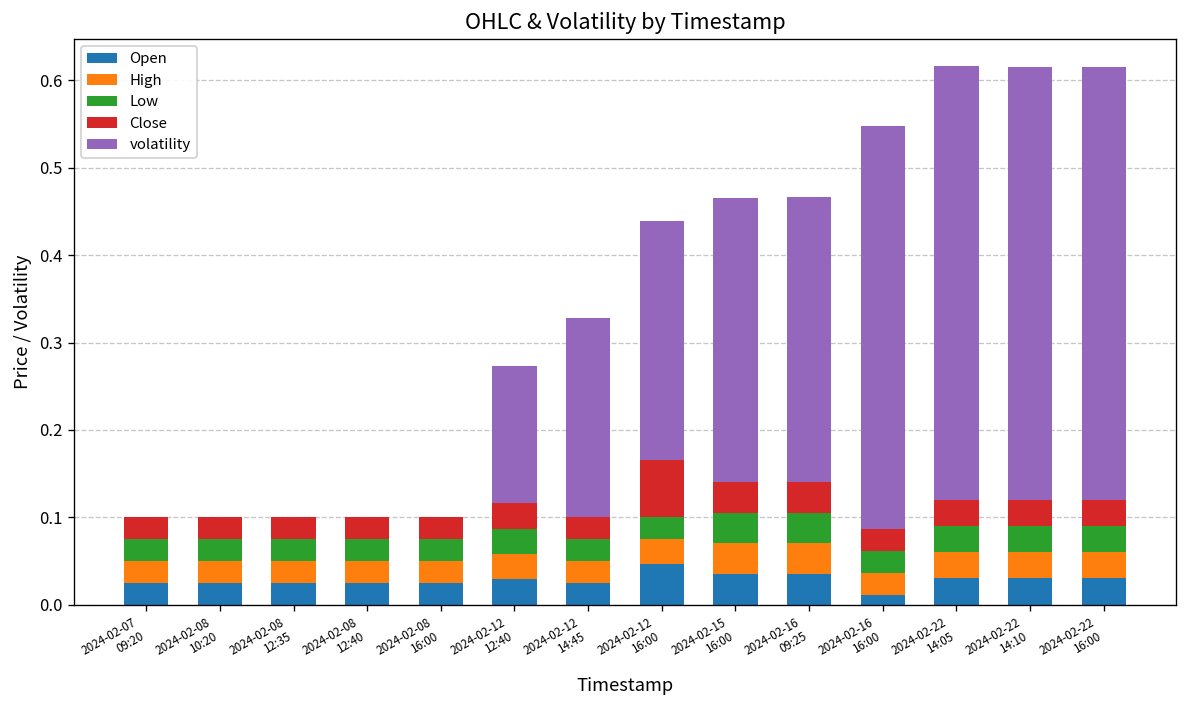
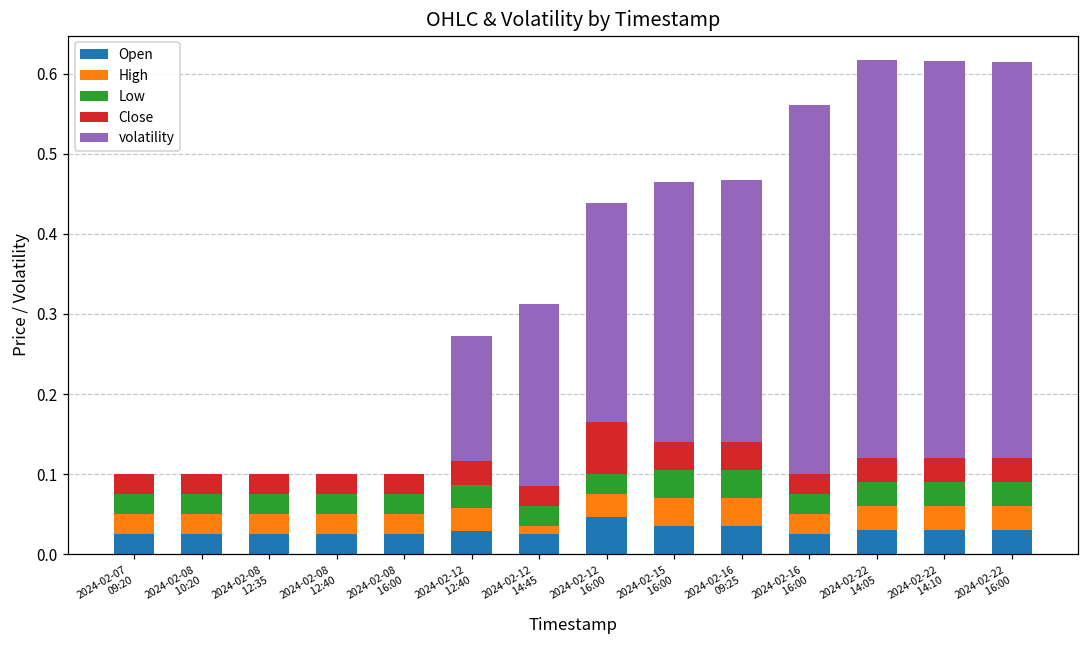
  {
    "Open": {
      "2024-02-07 09:20": 0.03,
      "2024-02-08 10:20": 0.03,
      "2024-02-08 12:35": 0.03,
      "2024-02-08 12:40": 0.03,
      "2024-02-08 16:00": 0.03,
      "2024-02-12 12:40": 0.03,
      "2024-02-12 14:45": 0.03,
      "2024-02-12 16:00": 0.05,
      "2024-02-15 16:00": 0.04,
      "2024-02-16 09:25": 0.04,
-     "2024-02-16 16:00": 0.01,
+     "2024-02-16 16:00": 0.03,
      "2024-02-22 14:05": 0.03,
      "2024-02-22 14:10": 0.03,
      "2024-02-22 16:00": 0.03
    },
    "High": {
      "2024-02-07 09:20": 0.03,
      "2024-02-08 10:20": 0.03,
      "2024-02-08 12:35": 0.03,
      "2024-02-08 12:40": 0.03,
      "2024-02-08 16:00": 0.03,
      "2024-02-12 12:40": 0.03,
-     "2024-02-12 14:45": 0.03,
+     "2024-02-12 14:45": 0.01,
      "2024-02-12 16:00": 0.03,
      "2024-02-15 16:00": 0.04,
      "2024-02-16 09:25": 0.04,
      "2024-02-16 16:00": 0.03,
      "2024-02-22 14:05": 0.03,
      "2024-02-22 14:10": 0.03,
      "2024-02-22 16:00": 0.03
    },
    "Low": {
      "2024-02-07 09:20": 0.03,
      "2024-02-08 10:20": 0.03,
      "2024-02-08 12:35": 0.03,
      "2024-02-08 12:40": 0.03,
      "2024-02-08 16:00": 0.03,
      "2024-02-12 12:40": 0.03,
      "2024-02-12 14:45": 0.03,
      "2024-02-12 16:00": 0.03,
      "2024-02-15 16:00": 0.04,
      "2024-02-16 09:25": 0.04,
      "2024-02-16 16:00": 0.03,
      "2024-02-22 14:05": 0.03,
      "2024-02-22 14:10": 0.03,
      "2024-02-22 16:00": 0.03
    },
    "Close": {
      "2024-02-07 09:20": 0.02,
      "2024-02-08 10:20": 0.02,
      "2024-02-08 12:35": 0.02,
      "2024-02-08 12:40": 0.02,
      "2024-02-08 16:00": 0.02,
      "2024-02-12 12:40": 0.03,
      "2024-02-12 14:45": 0.02,
      "2024-02-12 16:00": 0.07,
      "2024-02-15 16:00": 0.04,
      "2024-02-16 09:25": 0.04,
      "2024-02-16 16:00": 0.02,
      "2024-02-22 14:05": 0.03,
      "2024-02-22 14:10": 0.03,
      "2024-02-22 16:00": 0.03
    },
    "volatility": {
      "2024-02-07 09:20": 0.00,
      "2024-02-08 10:20": 0.00,
      "2024-02-08 12:35": 0.00,
      "2024-02-08 12:40": 0.00,
      "2024-02-08 16:00": 0.00,
      "2024-02-12 12:40": 0.16,
      "2024-02-12 14:45": 0.23,
      "2024-02-12 16:00": 0.27,
      "2024-02-15 16:00": 0.33,
      "2024-02-16 09:25": 0.33,
      "2024-02-16 16:00": 0.46,
      "2024-02-22 14:05": 0.50,
      "2024-02-22 14:10": 0.50,
      "2024-02-22 16:00": 0.50
    }
  }
